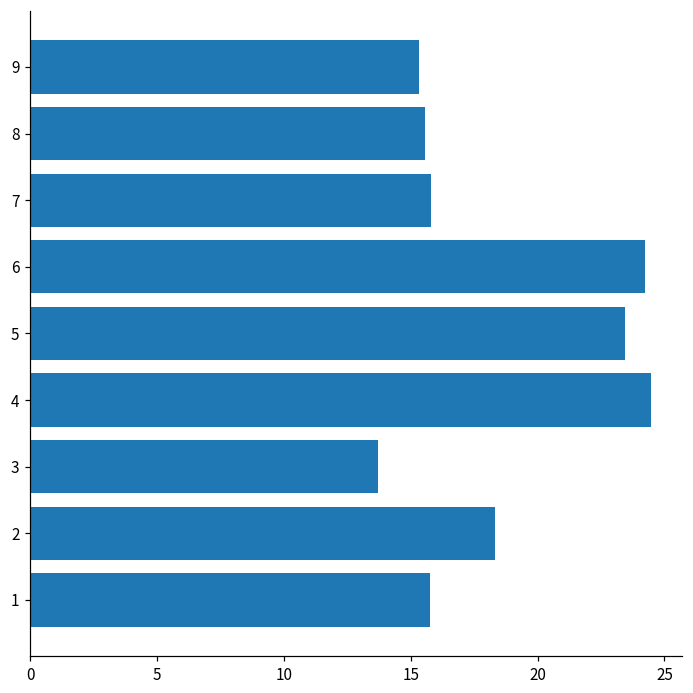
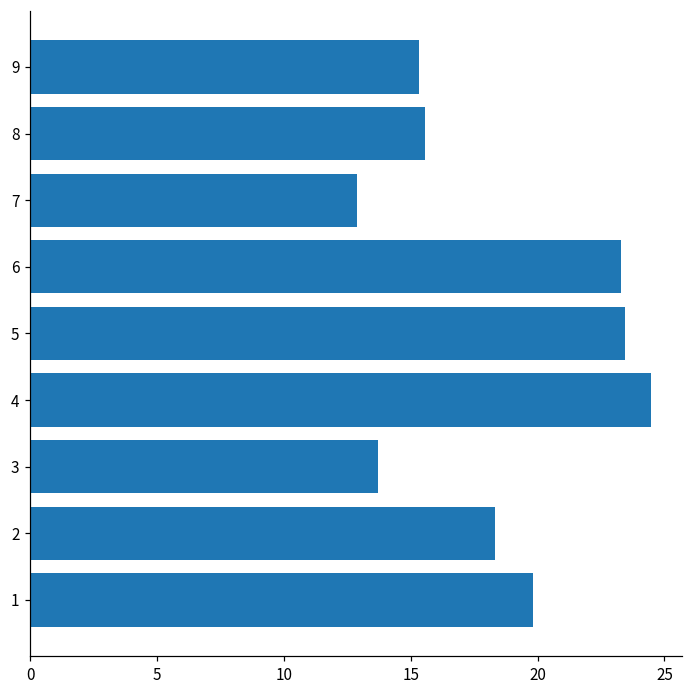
  {
    "9": 15.3,
    "8": 15.6,
-   "7": 15.8,
-   "6": 24.2,
+   "7": 12.9,
+   "6": 23.3,
    "5": 23.5,
    "4": 24.5,
    "3": 13.7,
    "2": 18.3,
-   "1": 15.8
+   "1": 19.8
  }
